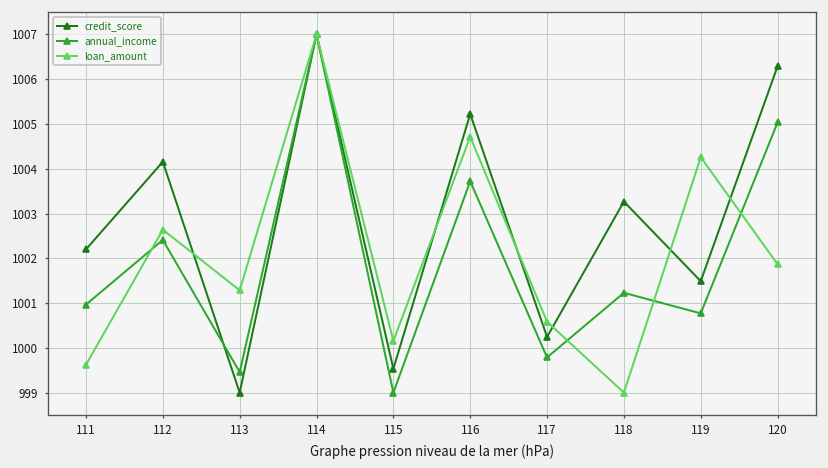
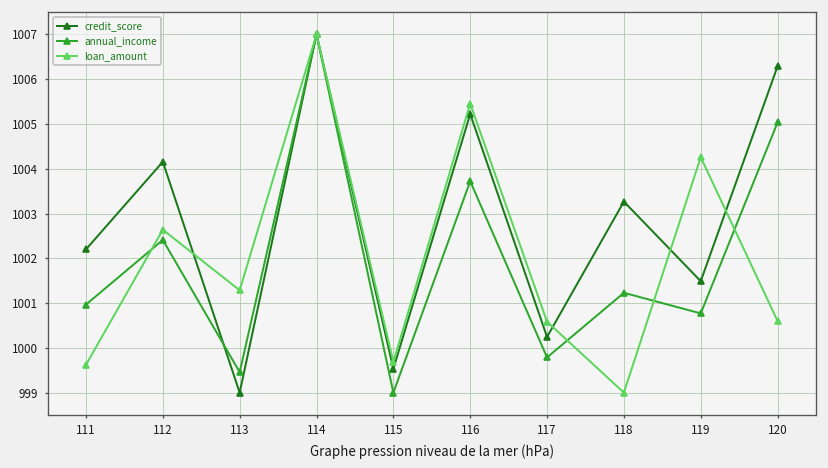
  {
    "loan_amount": {
      "111": 999.6,
      "112": 1002.6,
      "113": 1001.3,
-     "115": 1000.2,
-     "116": 1004.7,
+     "115": 999.7,
+     "116": 1005.5,
      "117": 1000.6,
      "118": 999.0,
      "119": 1004.3,
-     "120": 1001.9
+     "120": 1000.6
    }
  }
